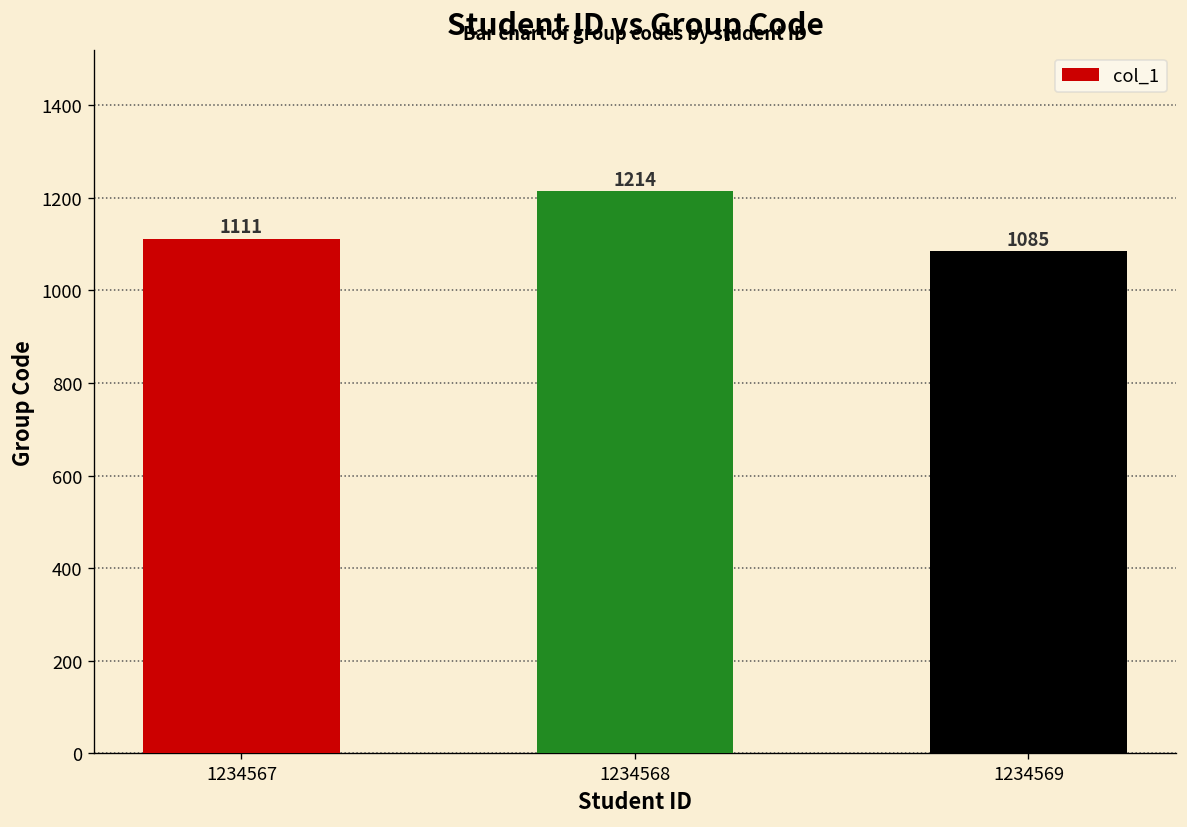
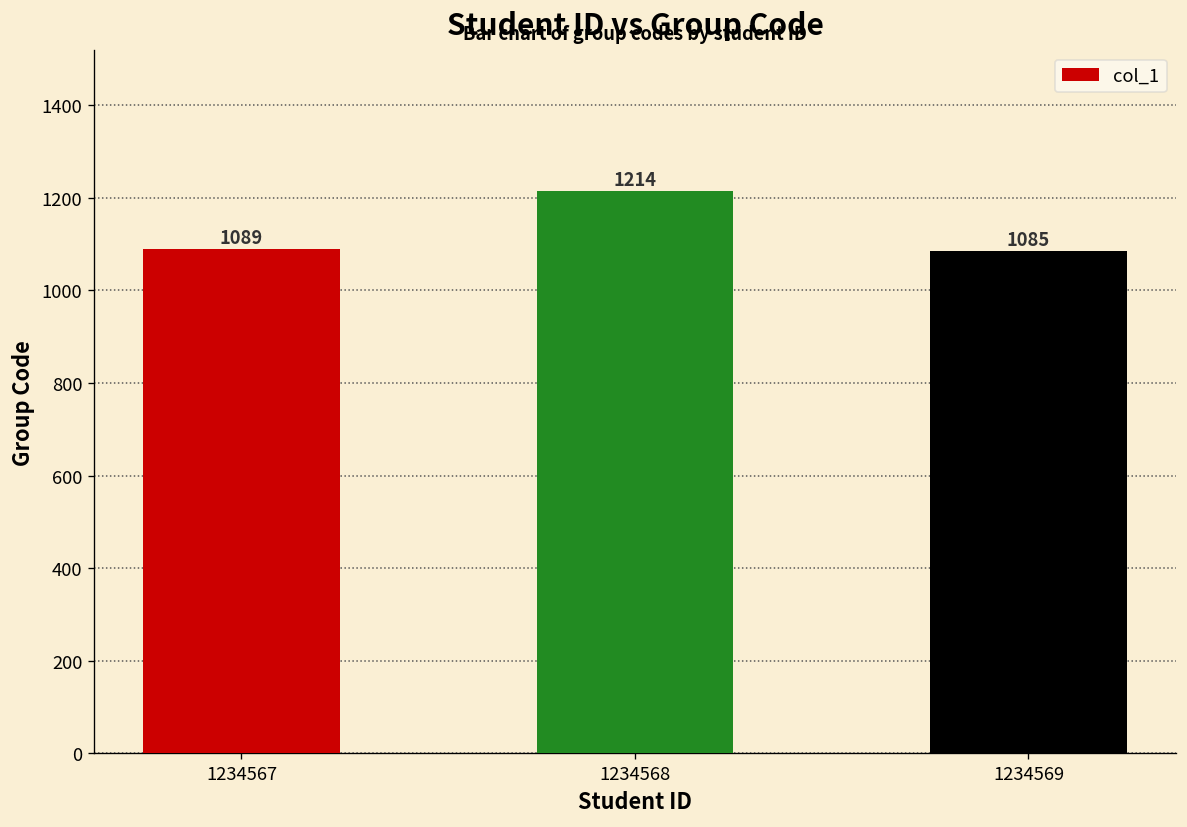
  {
-   "1234567": 1111,
+   "1234567": 1089,
    "1234568": 1214,
    "1234569": 1085
  }
